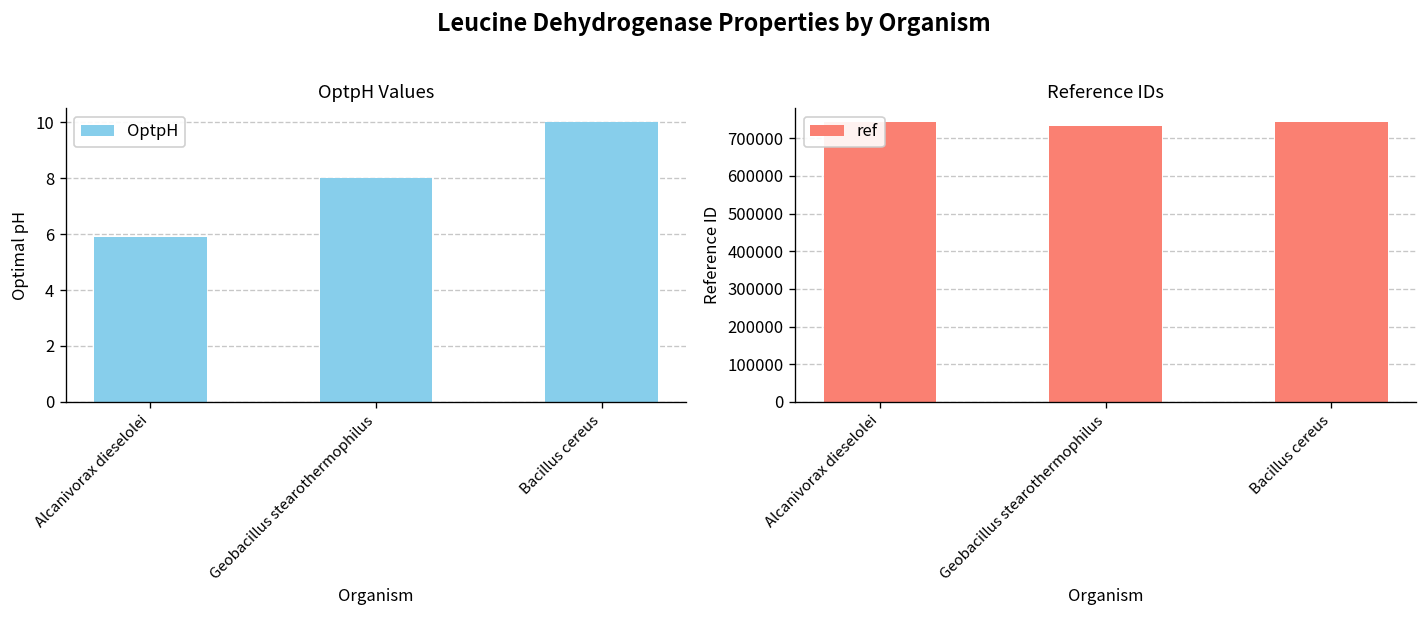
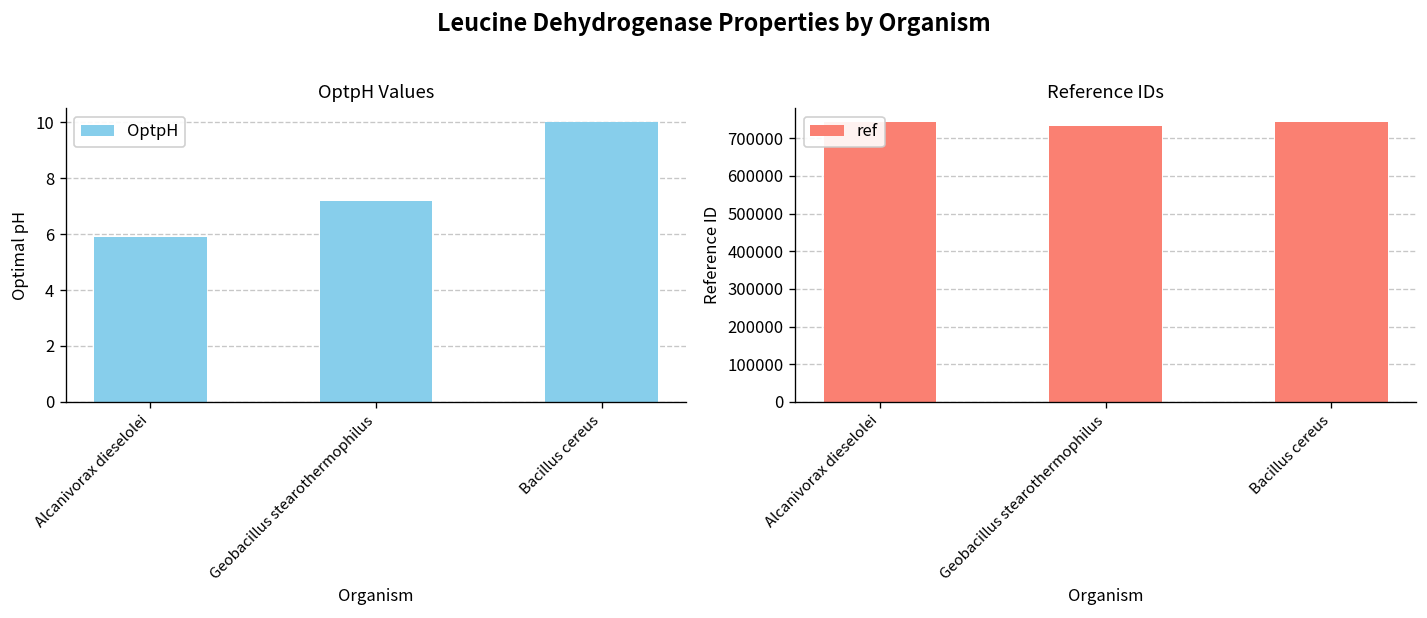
  {
    "OptpH Values": {
      "Alcanivorax dieselolei": 5.9,
-     "Geobacillus stearothermophilus": 8.0,
+     "Geobacillus stearothermophilus": 7.2,
      "Bacillus cereus": 10.0
    },
    "Reference IDs": {
      "Geobacillus stearothermophilus": 730000,
      "Bacillus cereus": 740000
    }
  }
